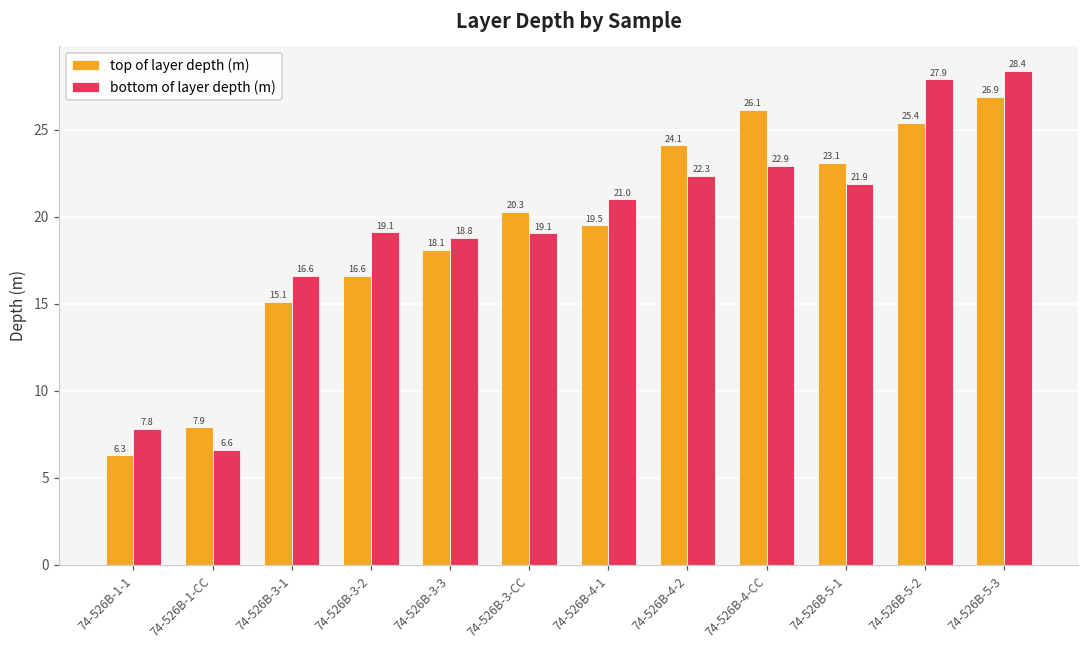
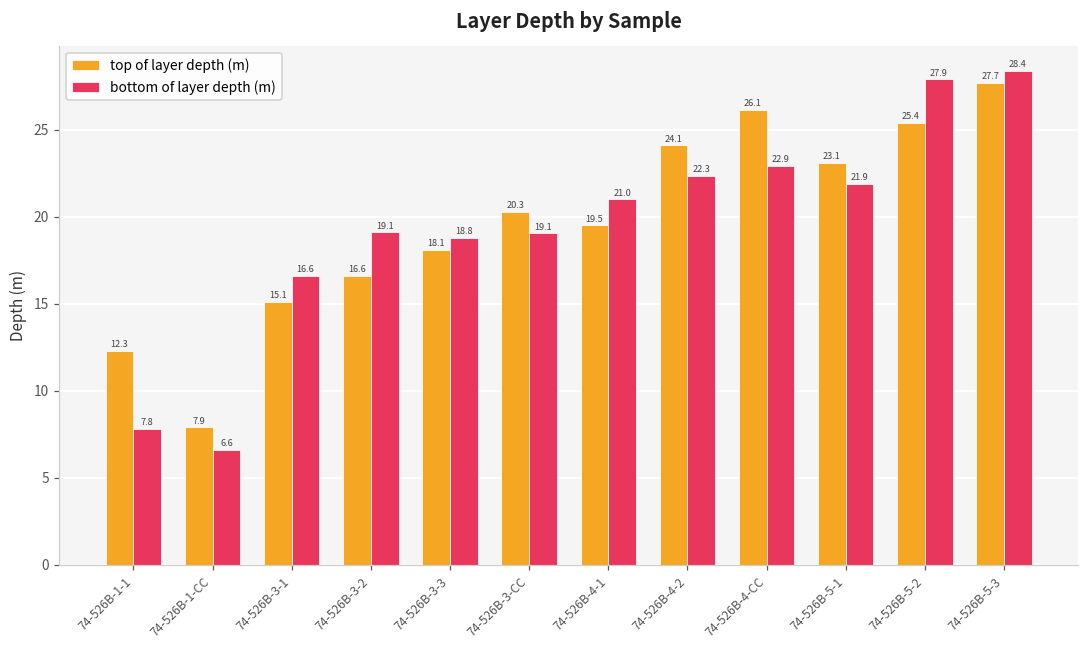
  {
    "top of layer depth (m)": {
-     "74-526B-1-1": 6.3,
+     "74-526B-1-1": 12.3,
      "74-526B-1-CC": 7.9,
      "74-526B-3-1": 15.1,
      "74-526B-3-2": 16.6,
      "74-526B-3-3": 18.1,
      "74-526B-3-CC": 20.3,
      "74-526B-4-1": 19.5,
      "74-526B-4-2": 24.1,
      "74-526B-4-CC": 26.1,
      "74-526B-5-1": 23.1,
      "74-526B-5-2": 25.4,
-     "74-526B-5-3": 26.9
+     "74-526B-5-3": 27.7
    },
    "bottom of layer depth (m)": {
      "74-526B-1-1": 7.8,
      "74-526B-1-CC": 6.6,
      "74-526B-3-1": 16.6,
      "74-526B-3-2": 19.1,
      "74-526B-3-3": 18.8,
      "74-526B-3-CC": 19.1,
      "74-526B-4-1": 21.0,
      "74-526B-4-2": 22.3,
      "74-526B-4-CC": 22.9,
      "74-526B-5-1": 21.9,
      "74-526B-5-2": 27.9,
      "74-526B-5-3": 28.4
    }
  }
